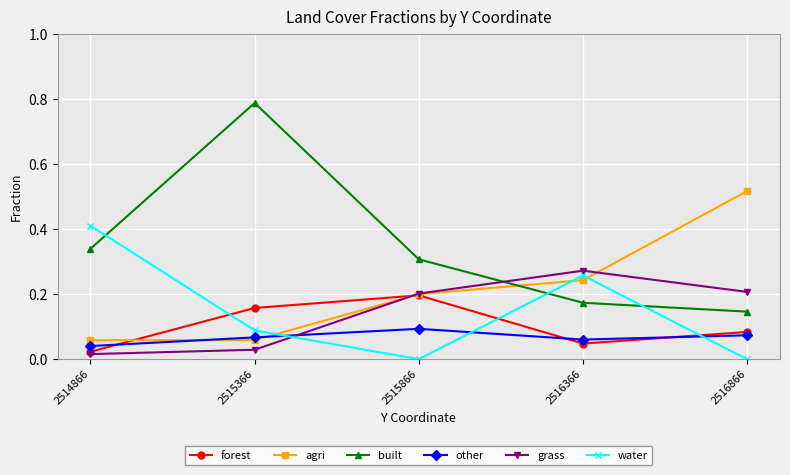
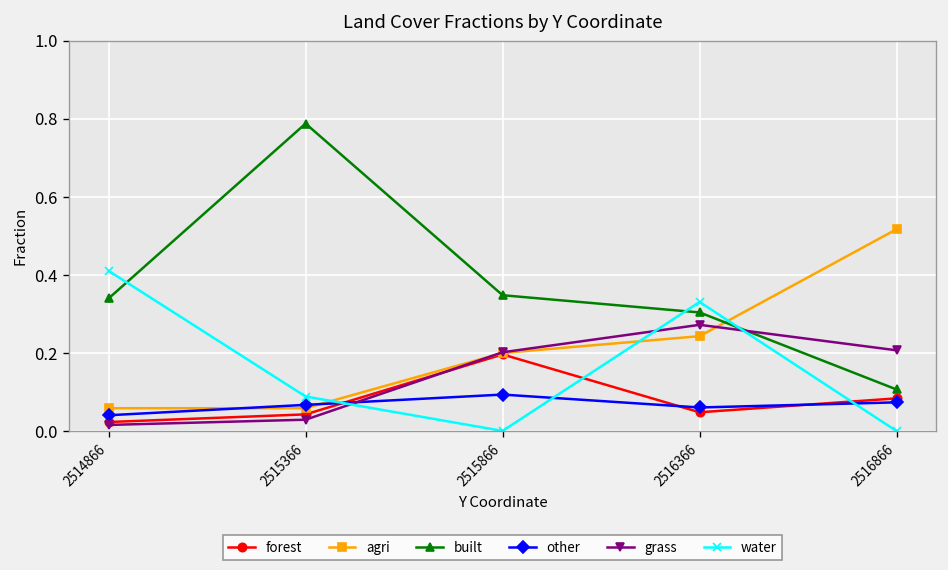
  {
    "forest": {
-     "2515366": 0.16,
+     "2515366": 0.04,
      "2516366": 0.05,
      "2516866": 0.08
    },
    "agri": {
      "2514866": 0.06,
      "2515366": 0.06,
      "2516366": 0.24,
      "2516866": 0.52
    },
    "built": {
      "2514866": 0.34,
      "2515366": 0.79,
-     "2515866": 0.31,
-     "2516366": 0.17,
-     "2516866": 0.15
+     "2515866": 0.35,
+     "2516366": 0.30,
+     "2516866": 0.11
    },
    "other": {
      "2514866": 0.04,
      "2515366": 0.07,
      "2515866": 0.09,
      "2516366": 0.06,
      "2516866": 0.07
    },
    "grass": {
      "2515366": 0.03,
      "2516366": 0.27,
      "2516866": 0.21
    },
    "water": {
      "2514866": 0.41,
      "2515366": 0.09,
      "2515866": 0.00,
-     "2516366": 0.26,
+     "2516366": 0.33,
      "2516866": 0.00
    }
  }
